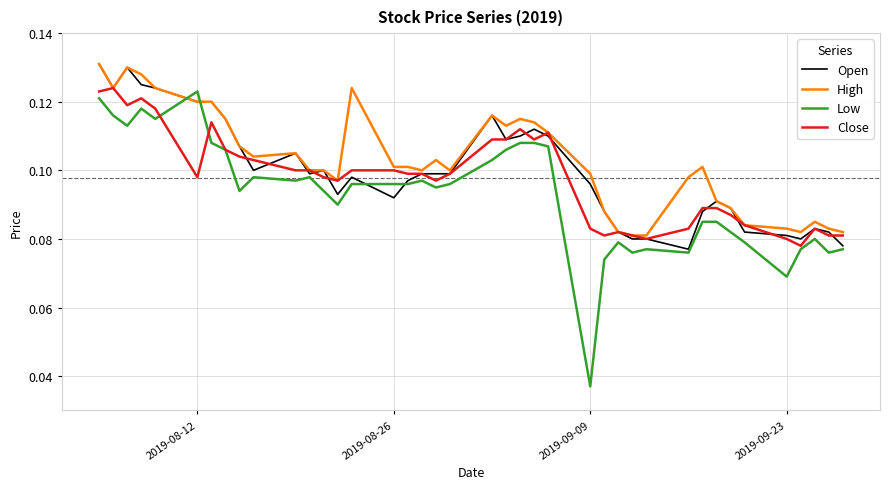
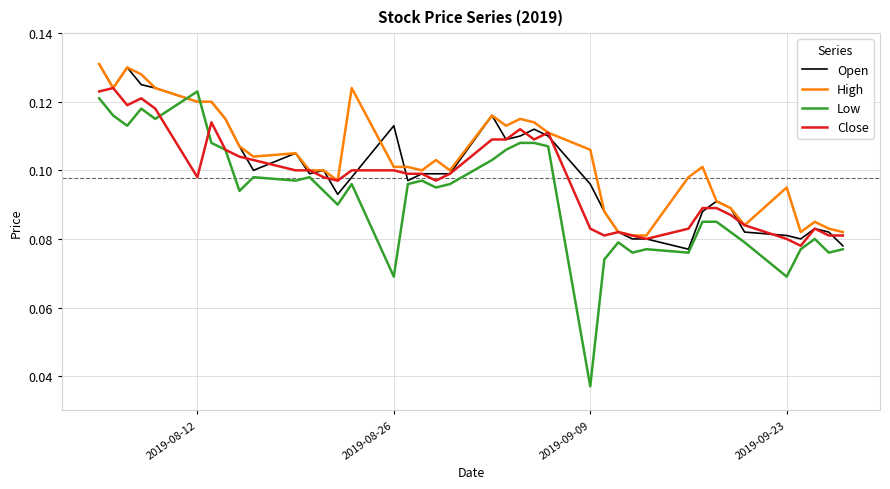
  {
    "Open": {
-     "2019-08-26": 0.092,
+     "2019-08-26": 0.113,
      "2019-09-09": 0.096,
      "2019-09-23": 0.081
    },
    "High": {
      "2019-08-26": 0.101,
-     "2019-09-09": 0.099,
-     "2019-09-23": 0.083
+     "2019-09-09": 0.106,
+     "2019-09-23": 0.095
    },
    "Low": {
      "2019-08-12": 0.123,
-     "2019-08-26": 0.096,
+     "2019-08-26": 0.069,
      "2019-09-09": 0.037,
      "2019-09-23": 0.069
    },
    "Close": {
      "2019-08-12": 0.098,
      "2019-08-26": 0.100,
      "2019-09-09": 0.083,
      "2019-09-23": 0.080
    }
  }
